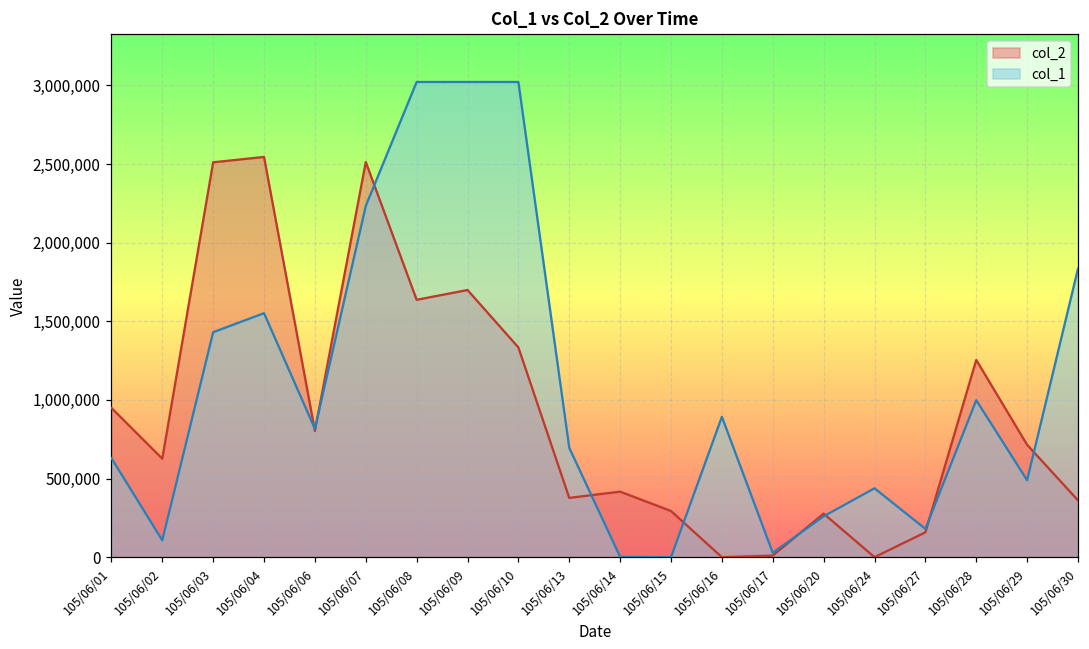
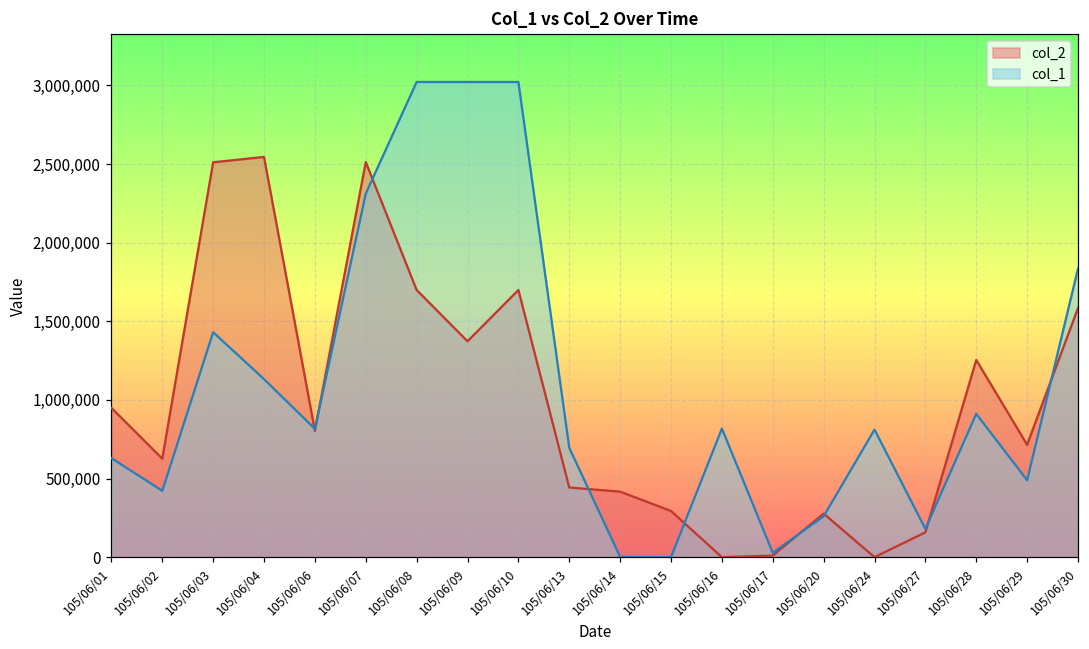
  {
    "col_2": {
      "105/06/01": "950,000",
      "105/06/02": "630,000",
      "105/06/03": "2,510,000",
      "105/06/04": "2,550,000",
      "105/06/07": "2,510,000",
-     "105/06/08": "1,640,000",
-     "105/06/09": "1,700,000",
-     "105/06/10": "1,330,000",
-     "105/06/13": "380,000",
+     "105/06/08": "1,700,000",
+     "105/06/09": "1,370,000",
+     "105/06/10": "1,700,000",
+     "105/06/13": "440,000",
      "105/06/14": "420,000",
      "105/06/15": "290,000",
      "105/06/16": "0",
      "105/06/17": "10,000",
      "105/06/24": "0",
      "105/06/27": "160,000",
      "105/06/28": "1,250,000",
      "105/06/29": "710,000",
-     "105/06/30": "360,000"
+     "105/06/30": "1,580,000"
    },
    "col_1": {
      "105/06/01": "630,000",
-     "105/06/02": "110,000",
+     "105/06/02": "420,000",
      "105/06/03": "1,430,000",
-     "105/06/04": "1,550,000",
-     "105/06/07": "2,230,000",
+     "105/06/04": "1,130,000",
+     "105/06/07": "2,310,000",
      "105/06/08": "3,020,000",
      "105/06/09": "3,020,000",
      "105/06/10": "3,020,000",
      "105/06/13": "700,000",
      "105/06/14": "0",
      "105/06/15": "0",
-     "105/06/16": "890,000",
+     "105/06/16": "820,000",
      "105/06/17": "30,000",
-     "105/06/24": "440,000",
+     "105/06/24": "810,000",
      "105/06/27": "180,000",
-     "105/06/28": "1,000,000",
+     "105/06/28": "910,000",
      "105/06/29": "490,000",
      "105/06/30": "1,830,000"
    }
  }
